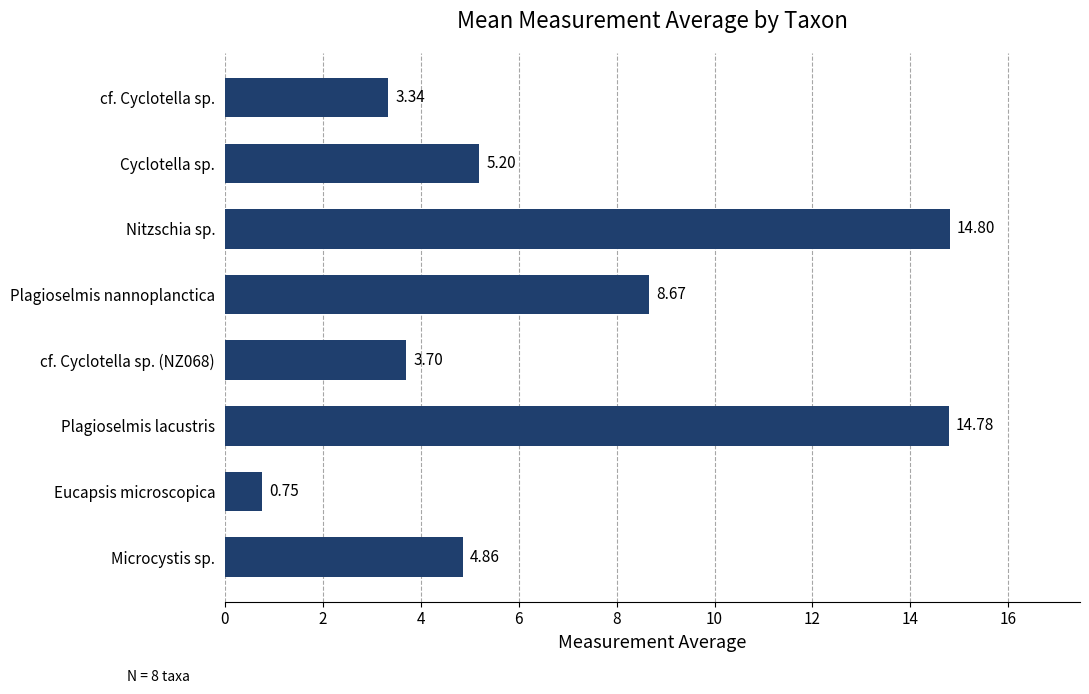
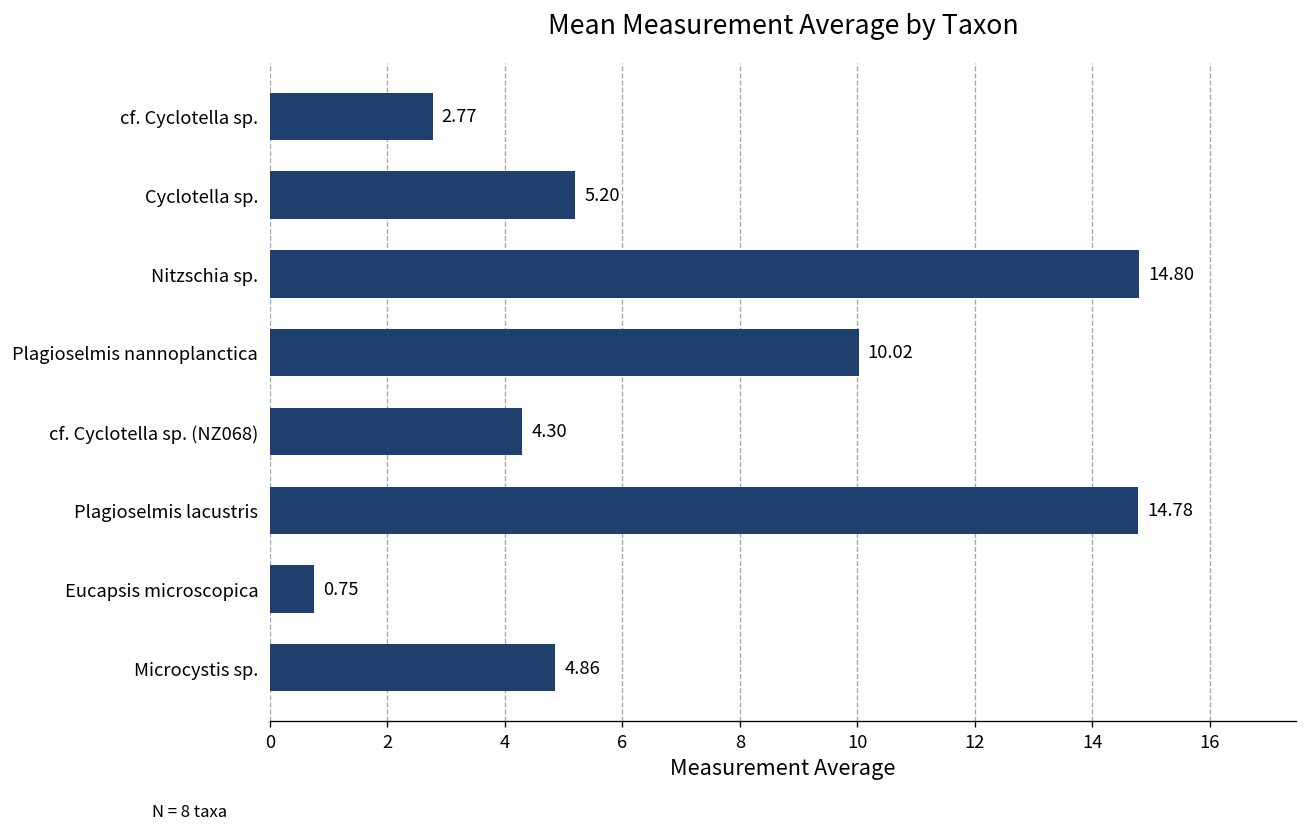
  {
-   "cf. Cyclotella sp.": 3.34,
+   "cf. Cyclotella sp.": 2.77,
    "Cyclotella sp.": 5.20,
    "Nitzschia sp.": 14.80,
-   "Plagioselmis nannoplanctica": 8.67,
-   "cf. Cyclotella sp. (NZ068)": 3.70,
+   "Plagioselmis nannoplanctica": 10.02,
+   "cf. Cyclotella sp. (NZ068)": 4.30,
    "Plagioselmis lacustris": 14.78,
    "Eucapsis microscopica": 0.75,
    "Microcystis sp.": 4.86
  }
